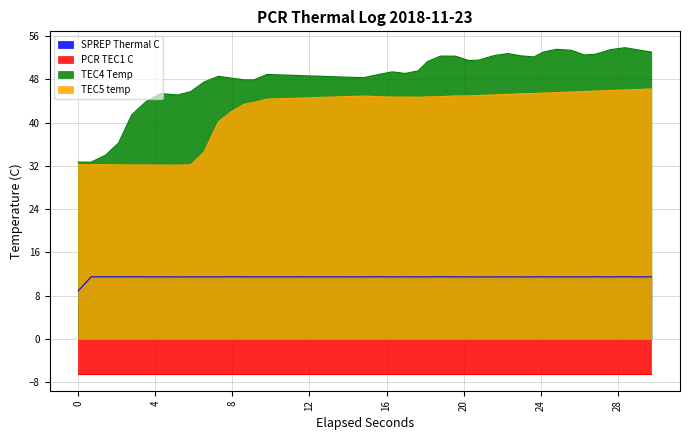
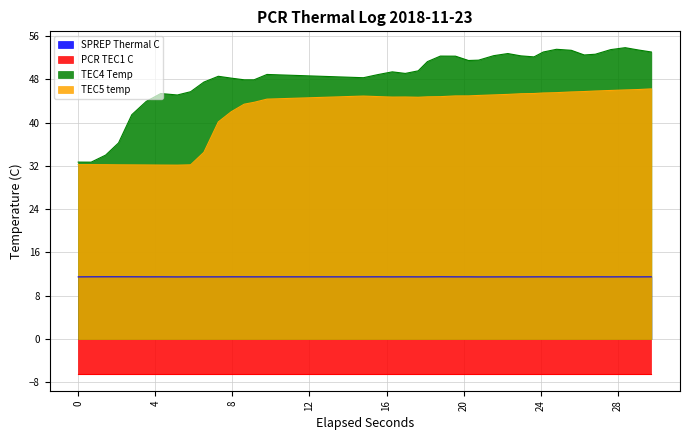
  {
    "SPREP Thermal C": {
-     "0": 9
+     "0": 11
    },
    "TEC4 Temp": {
      "0": 33
    },
    "TEC5 temp": {
      "0": 32
    }
  }
